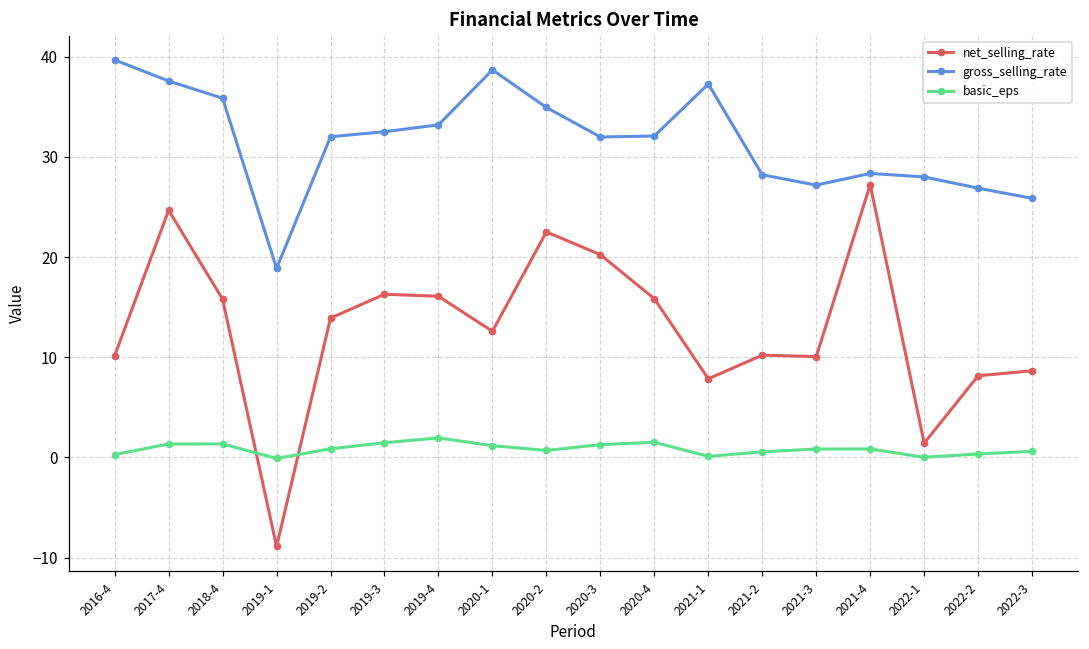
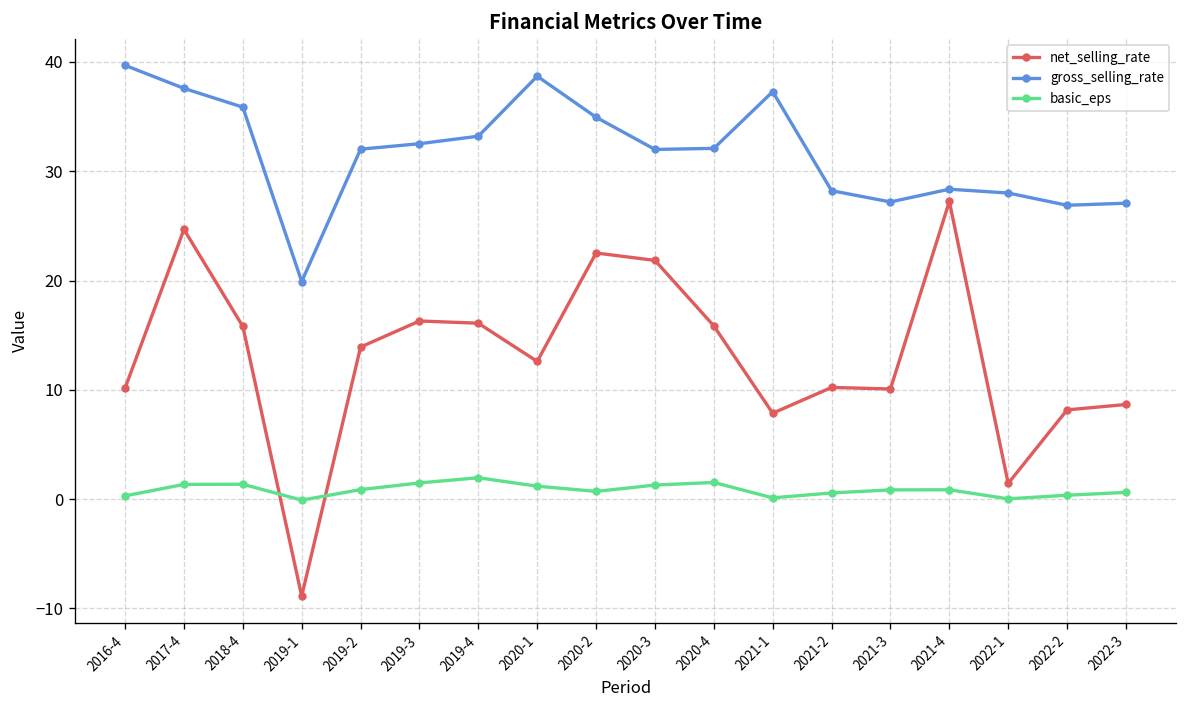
  {
    "net_selling_rate": {
      "2016-4": 10,
      "2017-4": 25,
      "2018-4": 16,
      "2019-1": -9,
      "2019-2": 14,
      "2019-3": 16,
      "2019-4": 16,
      "2020-1": 13,
      "2020-2": 23,
-     "2020-3": 20,
+     "2020-3": 22,
      "2020-4": 16,
      "2021-1": 8,
      "2021-2": 10,
      "2021-3": 10,
      "2021-4": 27,
      "2022-1": 1,
      "2022-2": 8,
      "2022-3": 9
    },
    "gross_selling_rate": {
      "2016-4": 40,
      "2017-4": 38,
      "2018-4": 36,
-     "2019-1": 19,
+     "2019-1": 20,
      "2019-2": 32,
      "2019-3": 33,
      "2019-4": 33,
      "2020-1": 39,
      "2020-2": 35,
      "2020-3": 32,
      "2020-4": 32,
      "2021-1": 37,
      "2021-2": 28,
      "2021-3": 27,
      "2021-4": 28,
      "2022-1": 28,
      "2022-2": 27,
-     "2022-3": 26
+     "2022-3": 27
    },
    "basic_eps": {
      "2016-4": 0,
      "2017-4": 1,
      "2018-4": 1,
      "2019-1": 0,
      "2019-2": 1,
      "2019-3": 1,
      "2019-4": 2,
      "2020-1": 1,
      "2020-2": 1,
      "2020-3": 1,
      "2020-4": 2,
      "2021-1": 0,
      "2021-2": 1,
      "2021-3": 1,
      "2021-4": 1,
      "2022-1": 0,
      "2022-2": 0,
      "2022-3": 1
    }
  }
